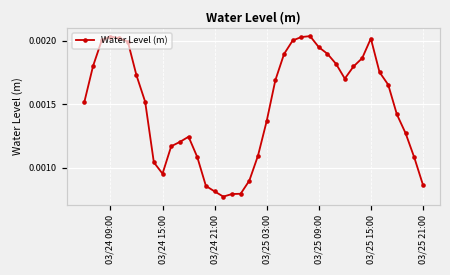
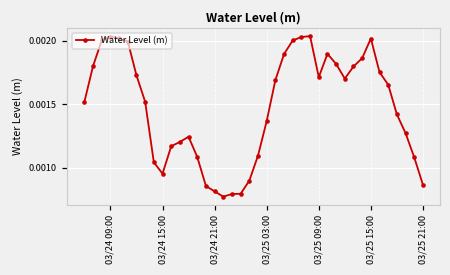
  {
    "03/24 15:00": 0.00095,
    "03/24 21:00": 0.00082,
    "03/25 03:00": 0.00137,
-   "03/25 09:00": 0.00195,
+   "03/25 09:00": 0.00171,
    "03/25 15:00": 0.00202,
    "03/25 21:00": 0.00087
  }
